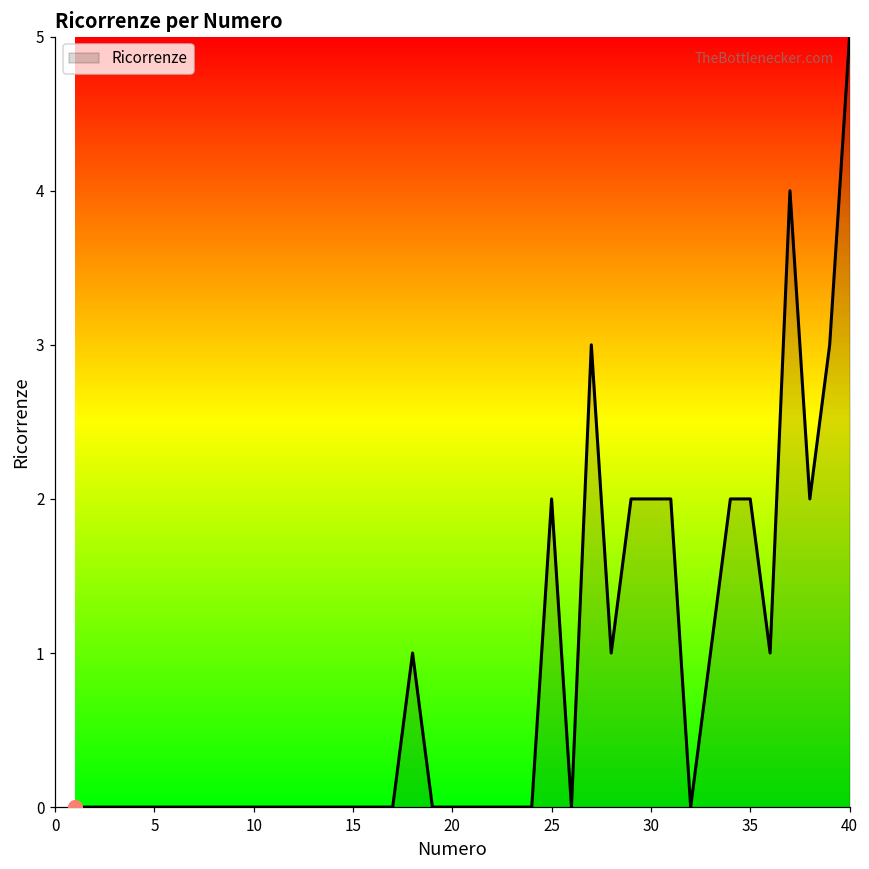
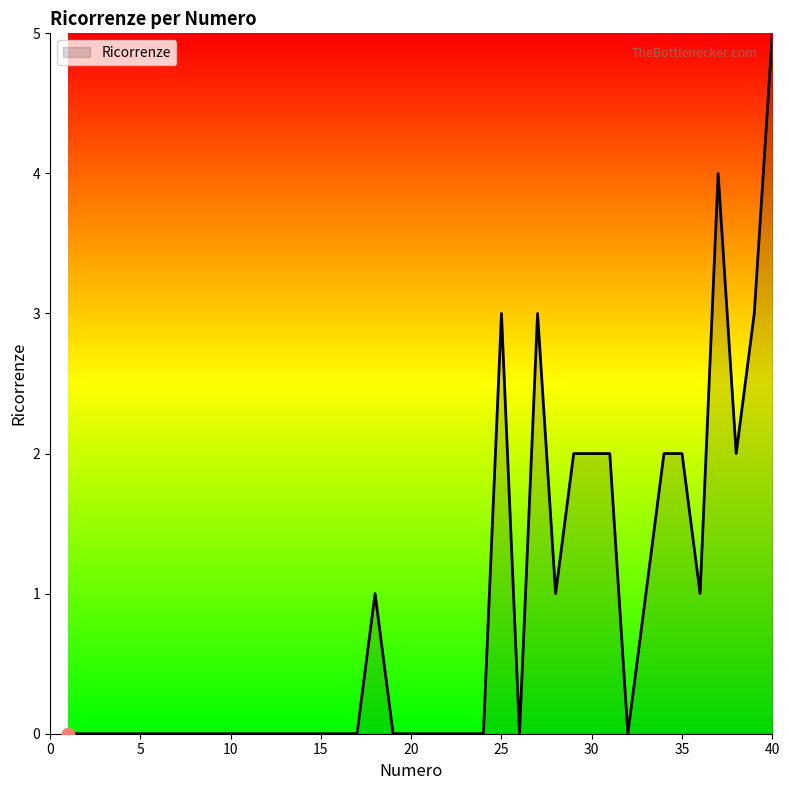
  {
    "Ricorrenze": {
      "5": 0,
      "10": 0,
      "15": 0,
      "20": 0,
-     "25": 2,
+     "25": 3,
      "30": 2,
      "35": 2,
      "40": 5
    }
  }
